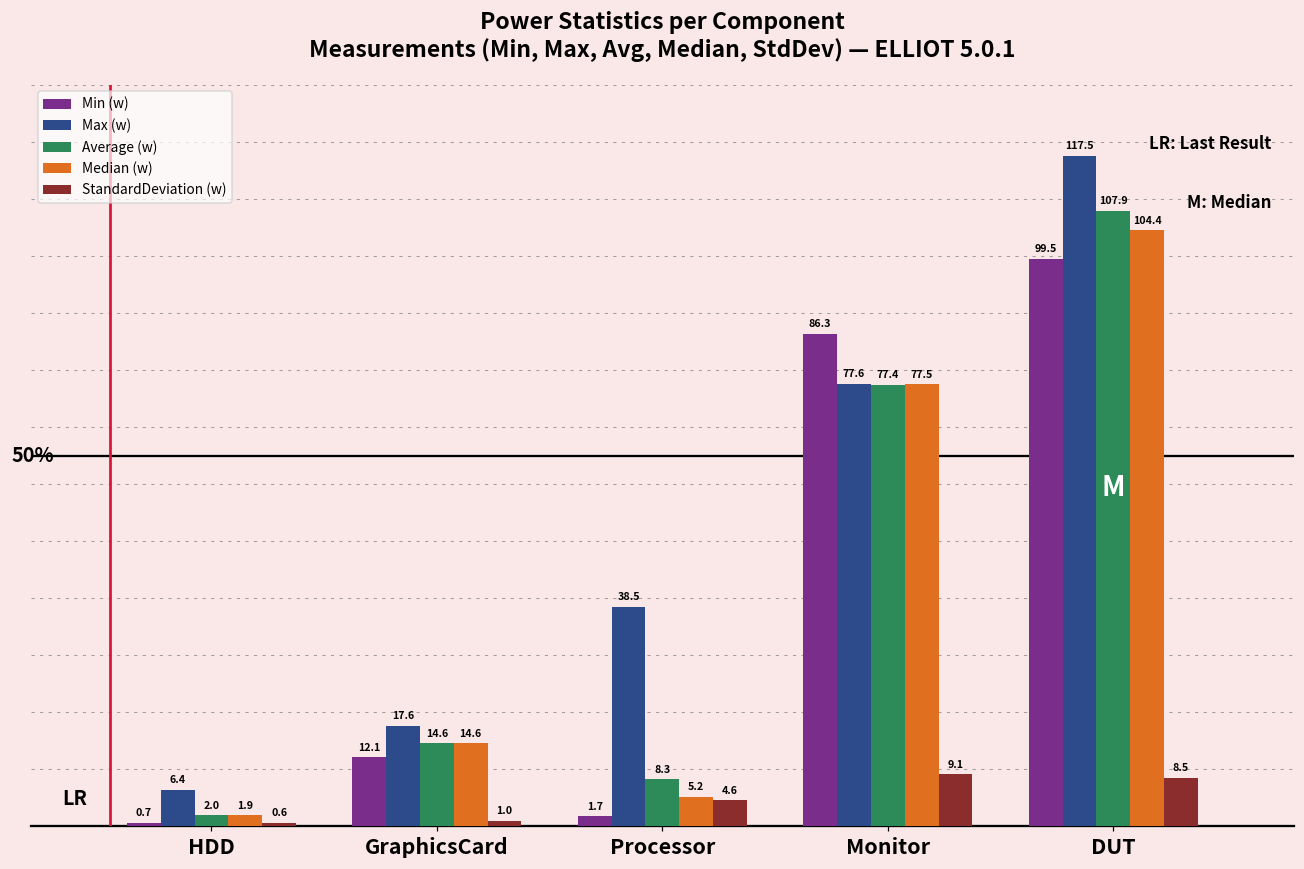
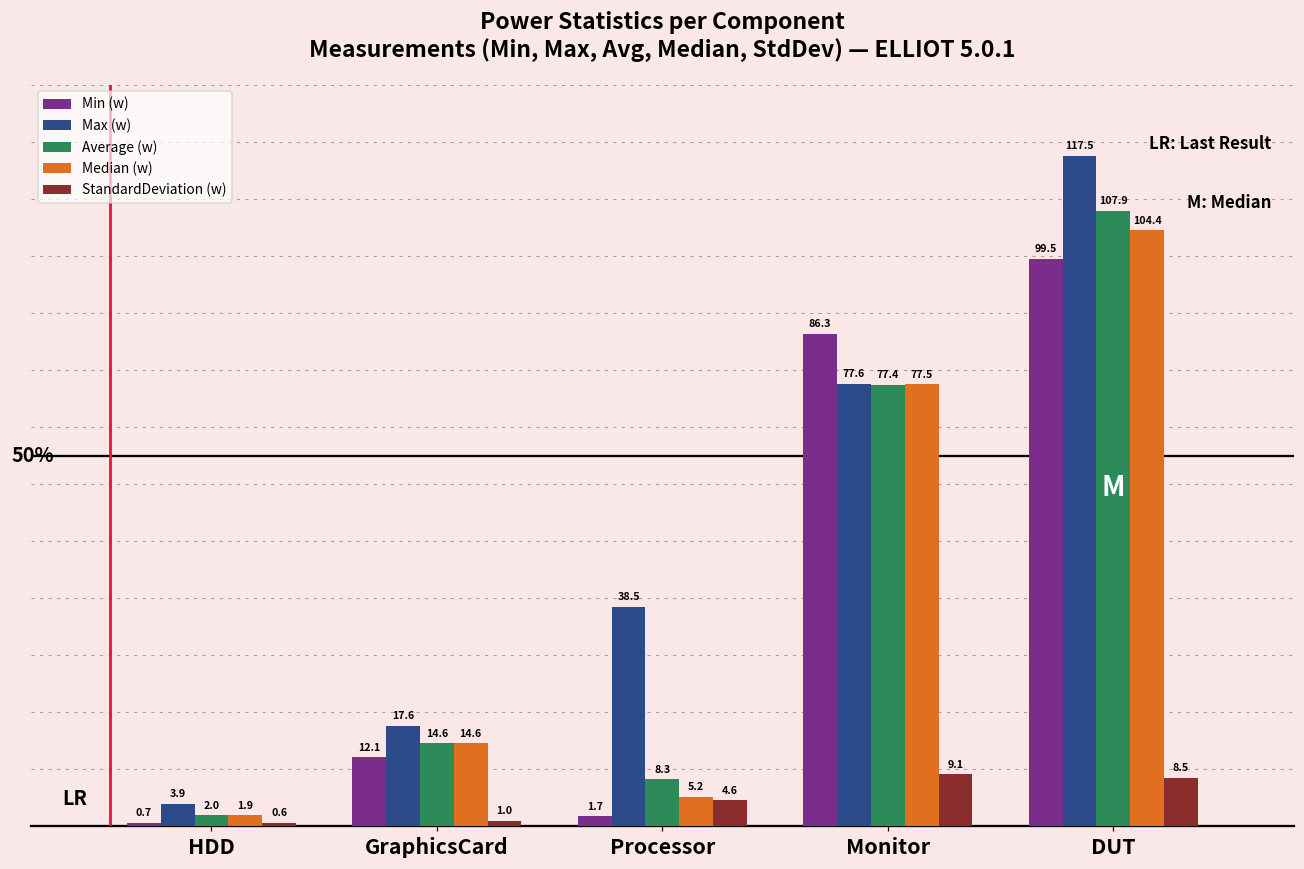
  {
    "Min (w)": {
      "HDD": 0.7,
      "GraphicsCard": 12.1,
      "Processor": 1.7,
      "Monitor": 86.3,
      "DUT": 99.5
    },
    "Max (w)": {
-     "HDD": 6.4,
+     "HDD": 3.9,
      "GraphicsCard": 17.6,
      "Processor": 38.5,
      "Monitor": 77.6,
      "DUT": 117.5
    },
    "Average (w)": {
      "HDD": 2.0,
      "GraphicsCard": 14.6,
      "Processor": 8.3,
      "Monitor": 77.4,
      "DUT": 107.9
    },
    "Median (w)": {
      "HDD": 1.9,
      "GraphicsCard": 14.6,
      "Processor": 5.2,
      "Monitor": 77.5,
      "DUT": 104.4
    },
    "StandardDeviation (w)": {
      "HDD": 0.6,
      "GraphicsCard": 1.0,
      "Processor": 4.6,
      "Monitor": 9.1,
      "DUT": 8.5
    }
  }
